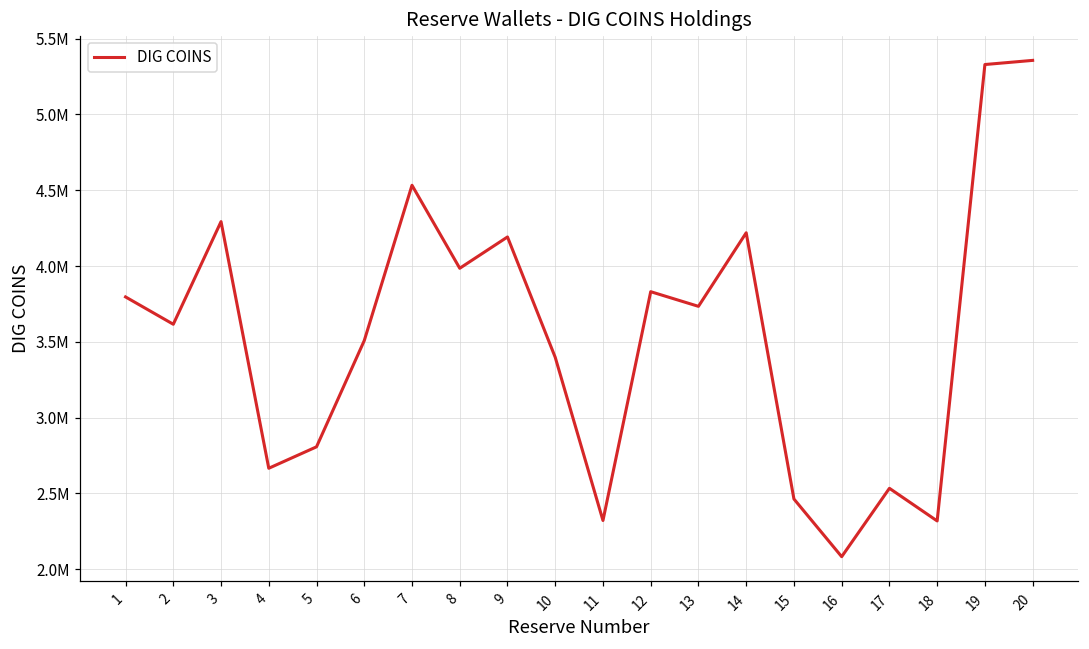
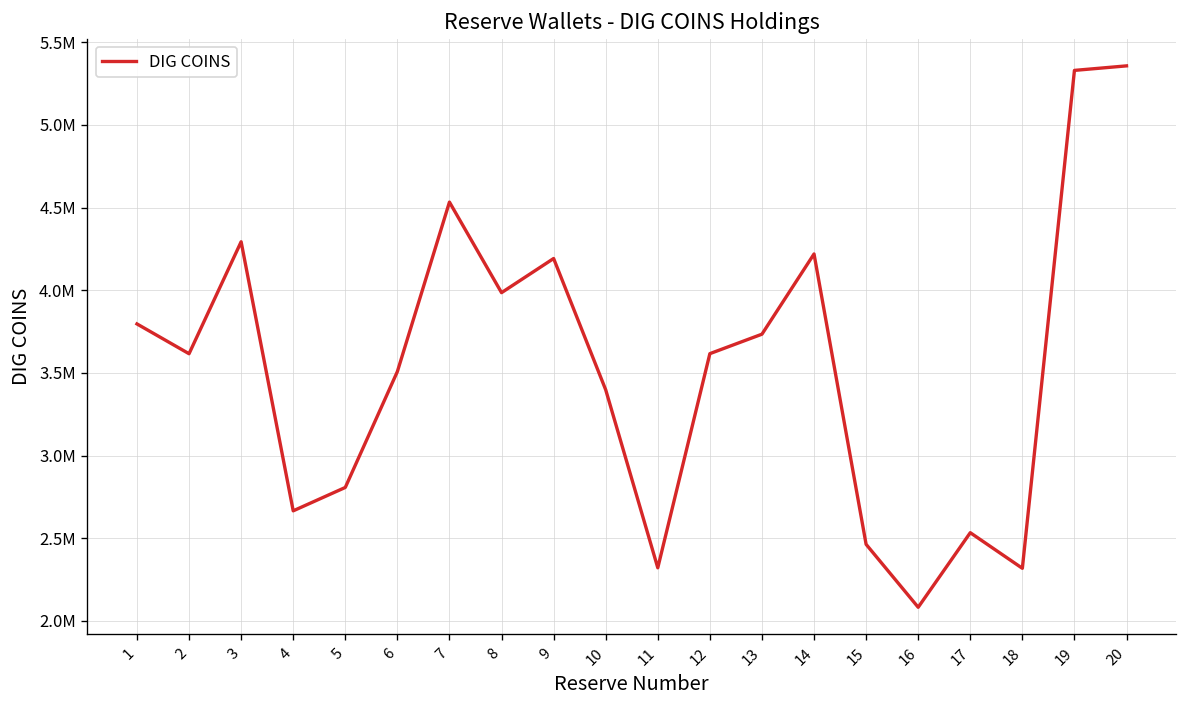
  {
    "1": 3800000,
    "2": 3620000,
    "3": 4290000,
    "4": 2670000,
    "5": 2810000,
    "6": 3510000,
    "7": 4530000,
    "8": 3990000,
    "9": 4190000,
    "10": 3400000,
    "11": 2320000,
-   "12": 3830000,
+   "12": 3620000,
    "13": 3730000,
    "14": 4220000,
    "15": 2460000,
    "16": 2080000,
    "17": 2530000,
    "18": 2320000,
    "19": 5330000,
    "20": 5360000
  }
